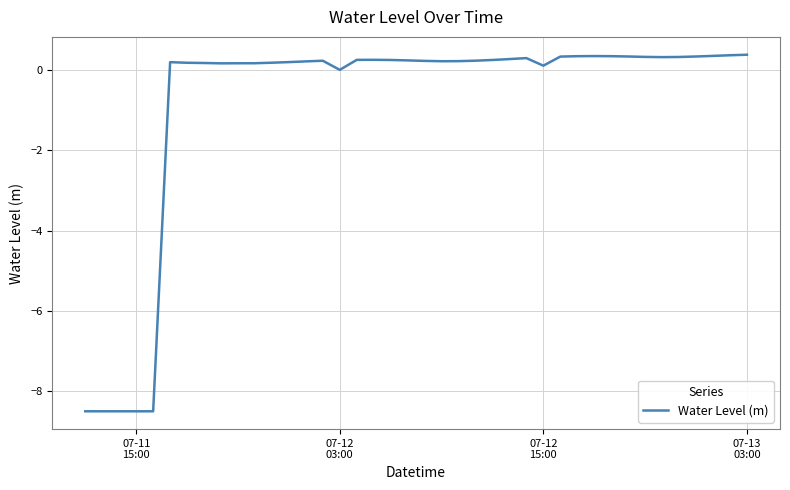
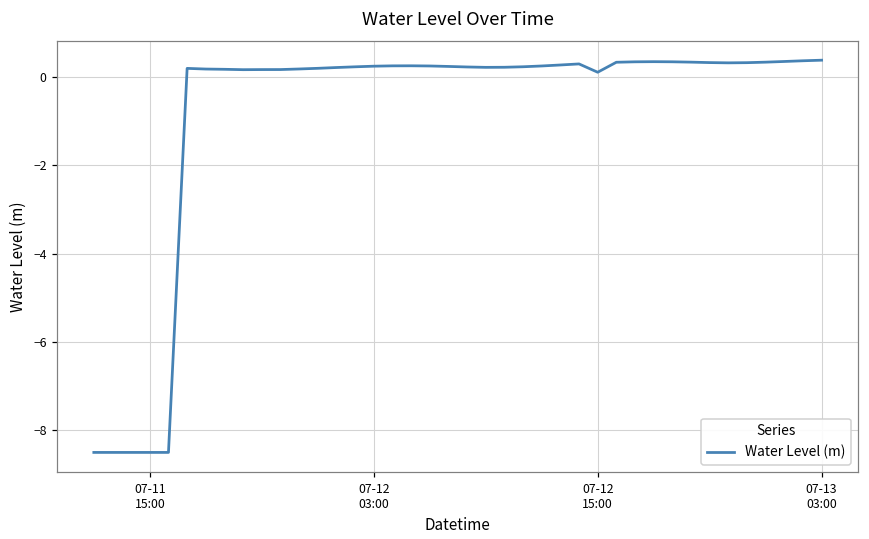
  {
    "07-11 15:00": -8.5,
-   "07-12 03:00": 0.0,
+   "07-12 03:00": 0.2,
    "07-12 15:00": 0.1,
    "07-13 03:00": 0.4
  }
